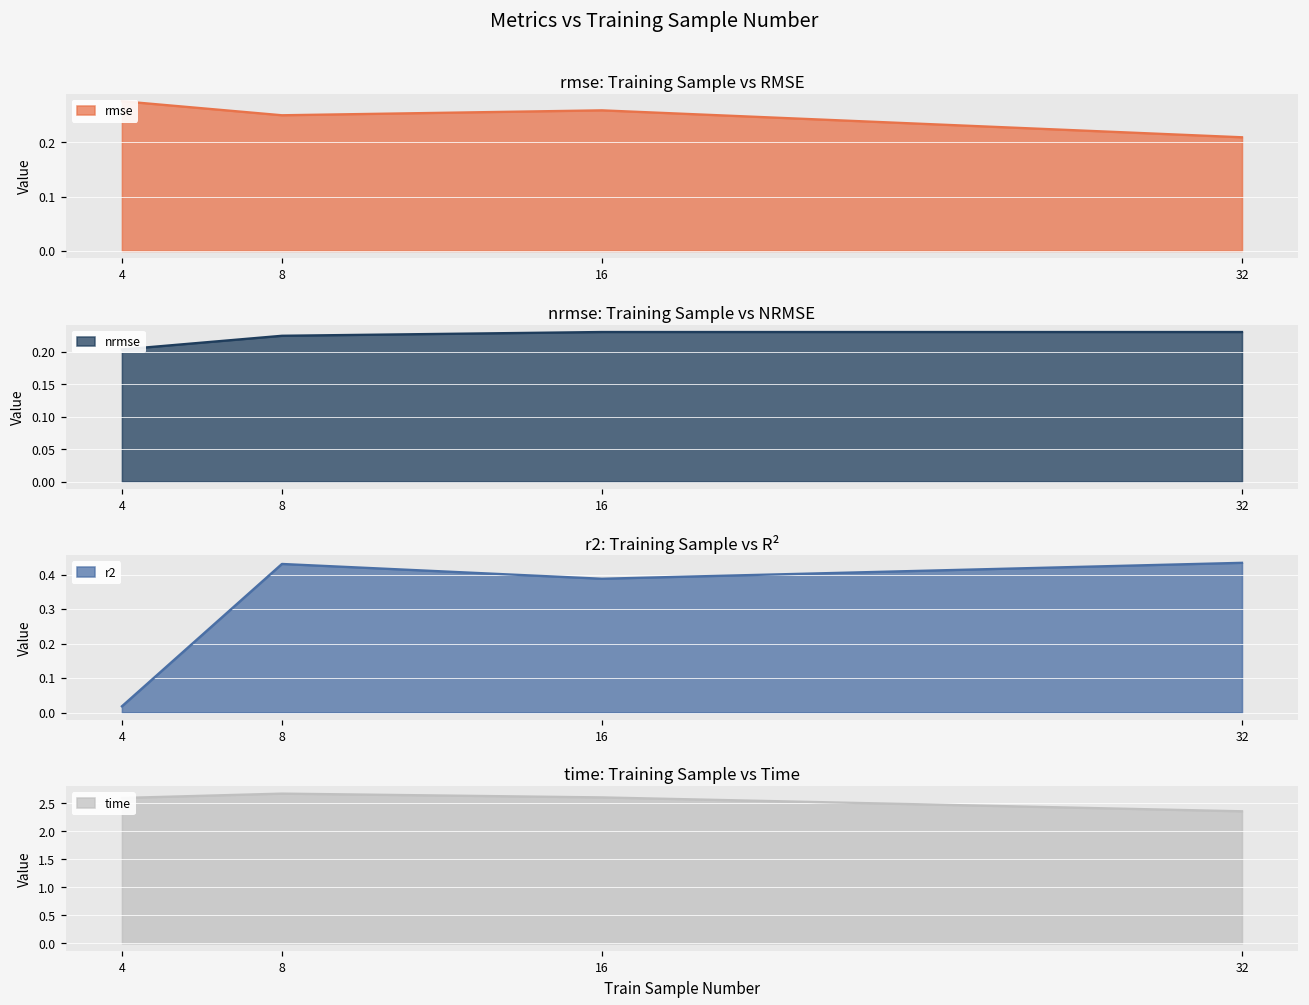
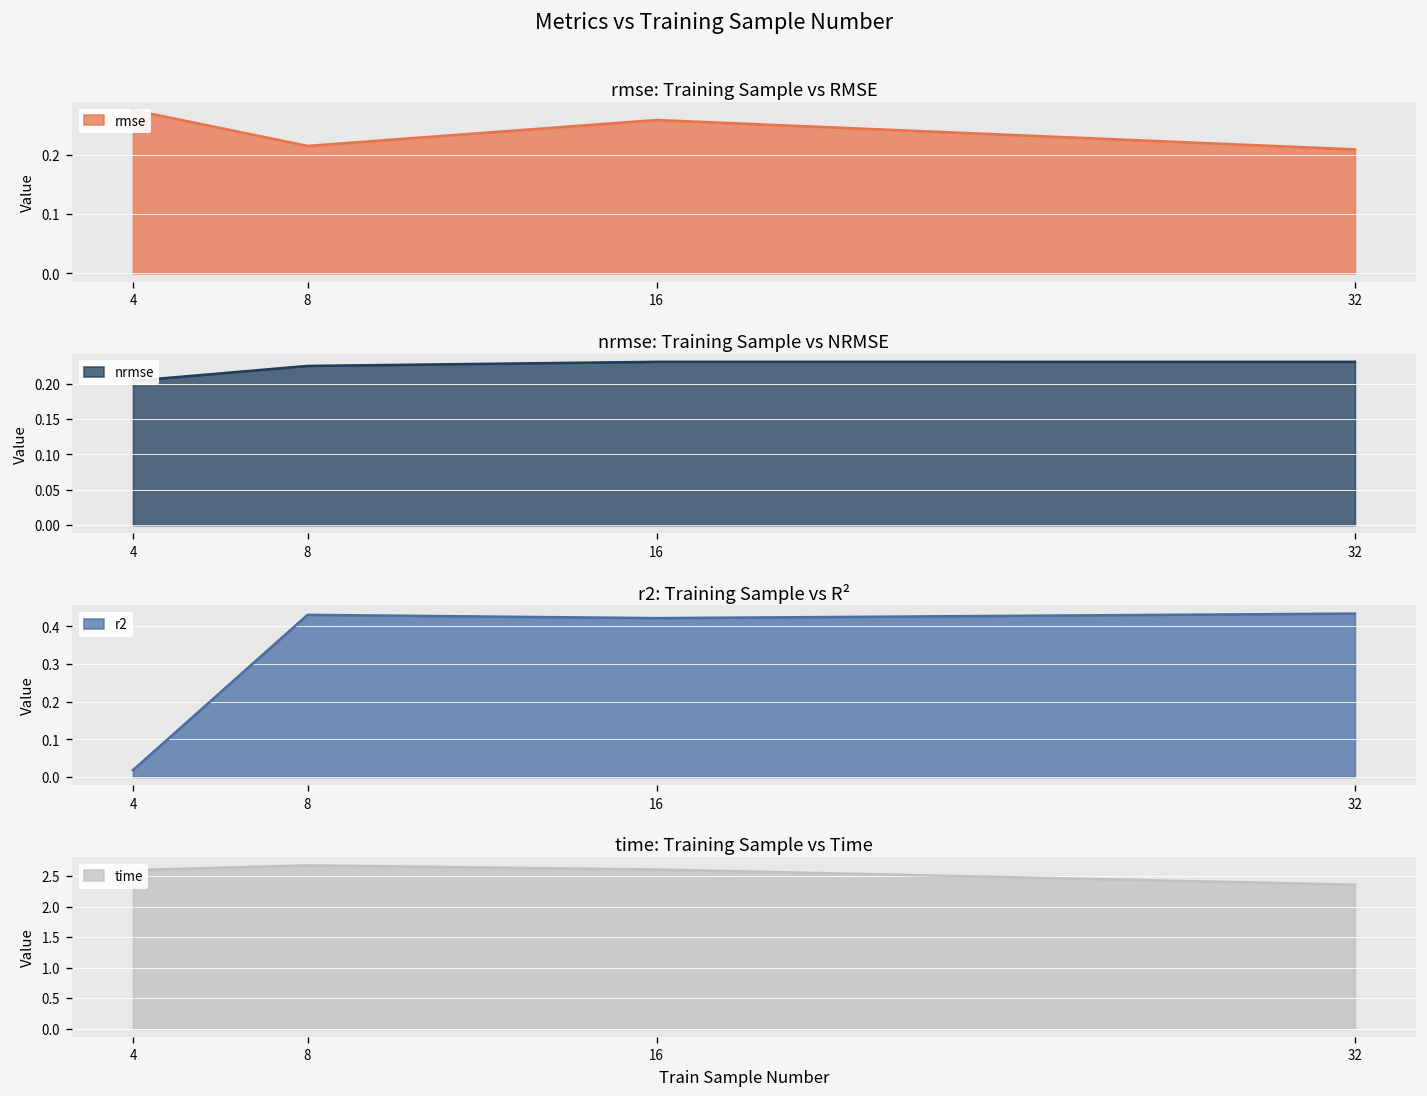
  {
    "rmse: Training Sample vs RMSE": {
-     "8": 0.25,
+     "8": 0.22,
      "16": 0.26,
      "32": 0.21
    },
    "nrmse: Training Sample vs NRMSE": {
      "8": 0.22,
      "16": 0.23,
      "32": 0.23
    },
    "r2: Training Sample vs R²": {
      "4": 0.02,
      "8": 0.43,
-     "16": 0.39,
+     "16": 0.42,
      "32": 0.43
    },
    "time: Training Sample vs Time": {
      "8": 2.7,
      "16": 2.6,
      "32": 2.4
    }
  }
